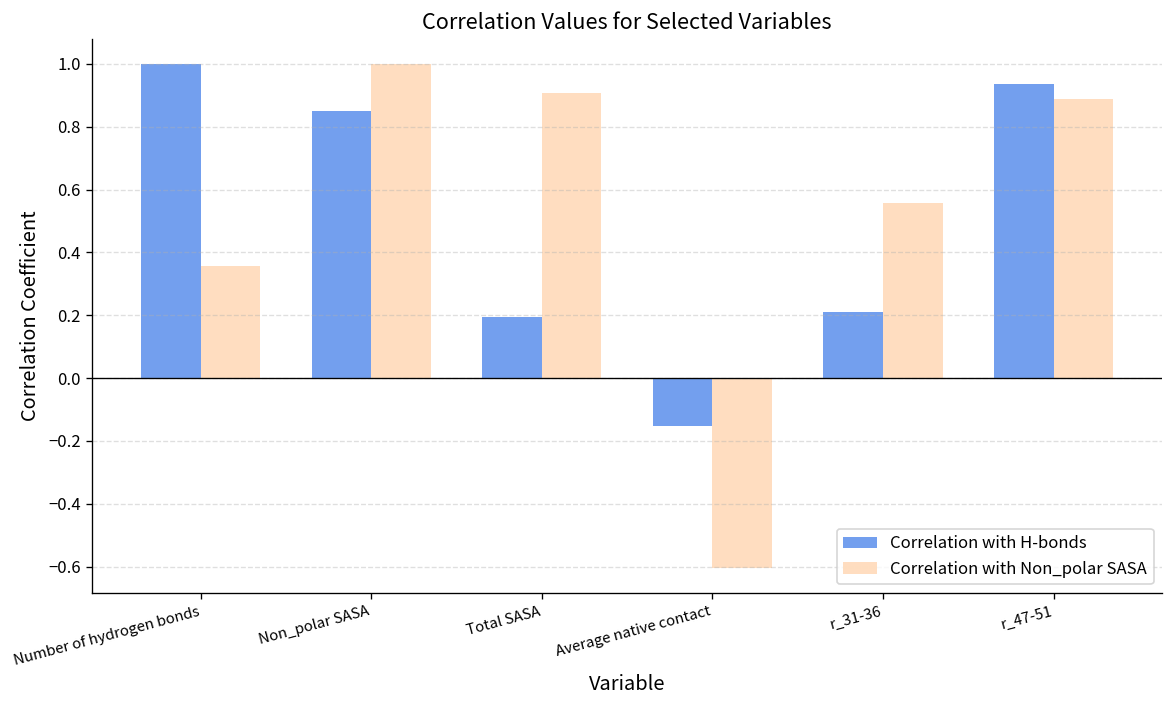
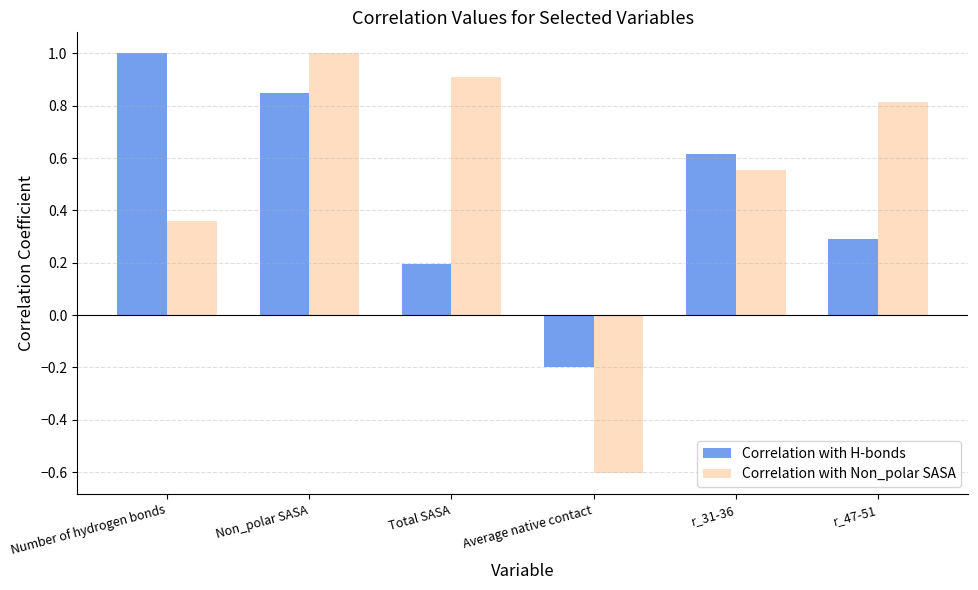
  {
    "Correlation with H-bonds": {
      "Number of hydrogen bonds": 1.00,
      "Non_polar SASA": 0.85,
      "Total SASA": 0.20,
-     "Average native contact": -0.15,
-     "r_31-36": 0.21,
-     "r_47-51": 0.94
+     "Average native contact": -0.20,
+     "r_31-36": 0.61,
+     "r_47-51": 0.29
    },
    "Correlation with Non_polar SASA": {
      "Number of hydrogen bonds": 0.36,
      "Non_polar SASA": 1.00,
      "Total SASA": 0.91,
      "Average native contact": -0.60,
      "r_31-36": 0.56,
-     "r_47-51": 0.89
+     "r_47-51": 0.81
    }
  }
